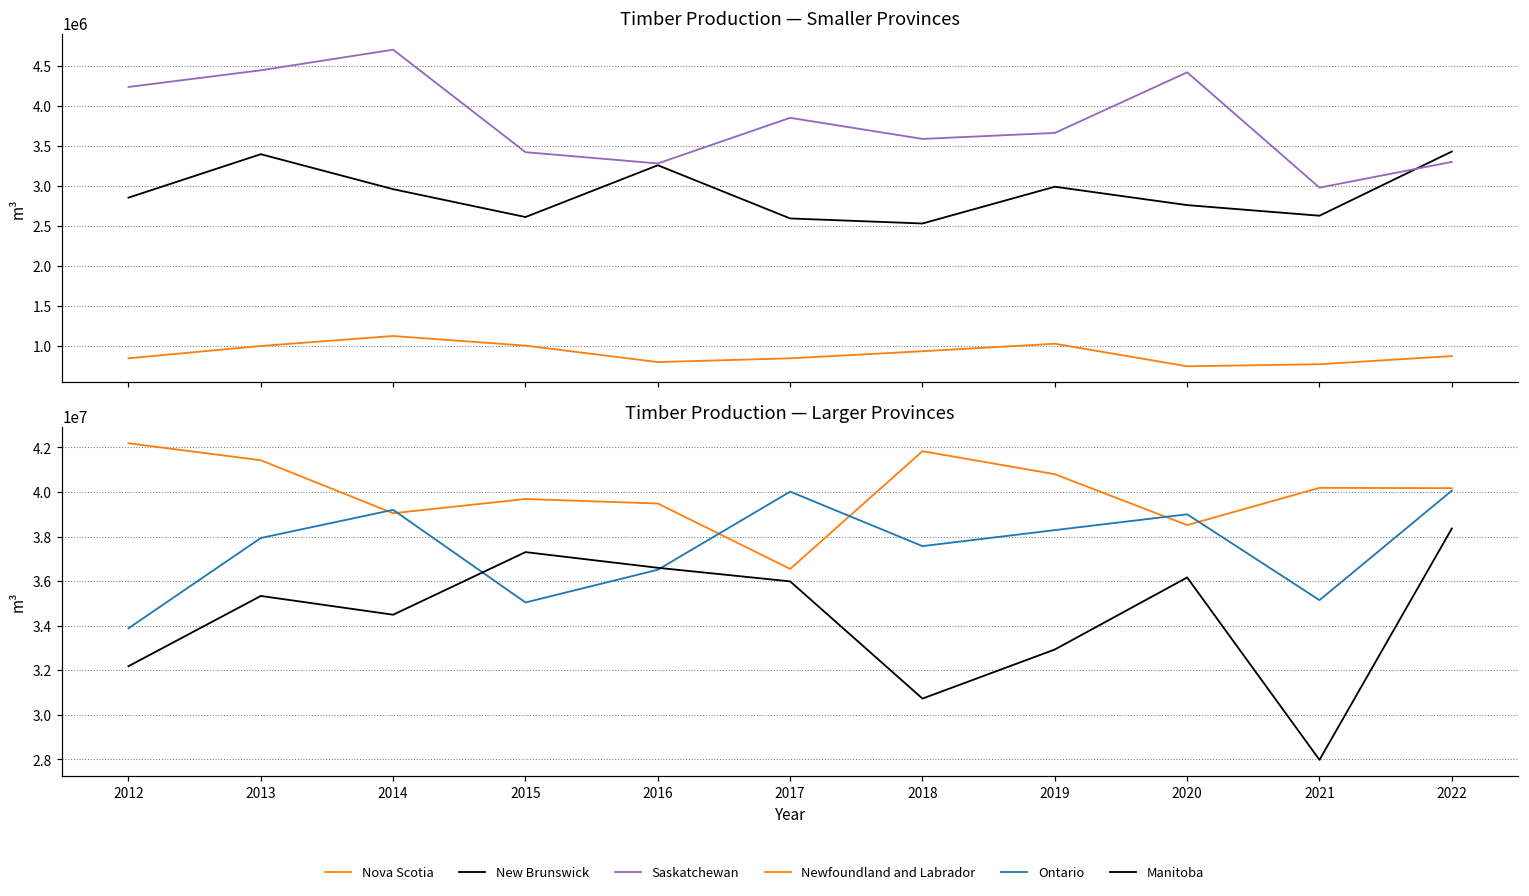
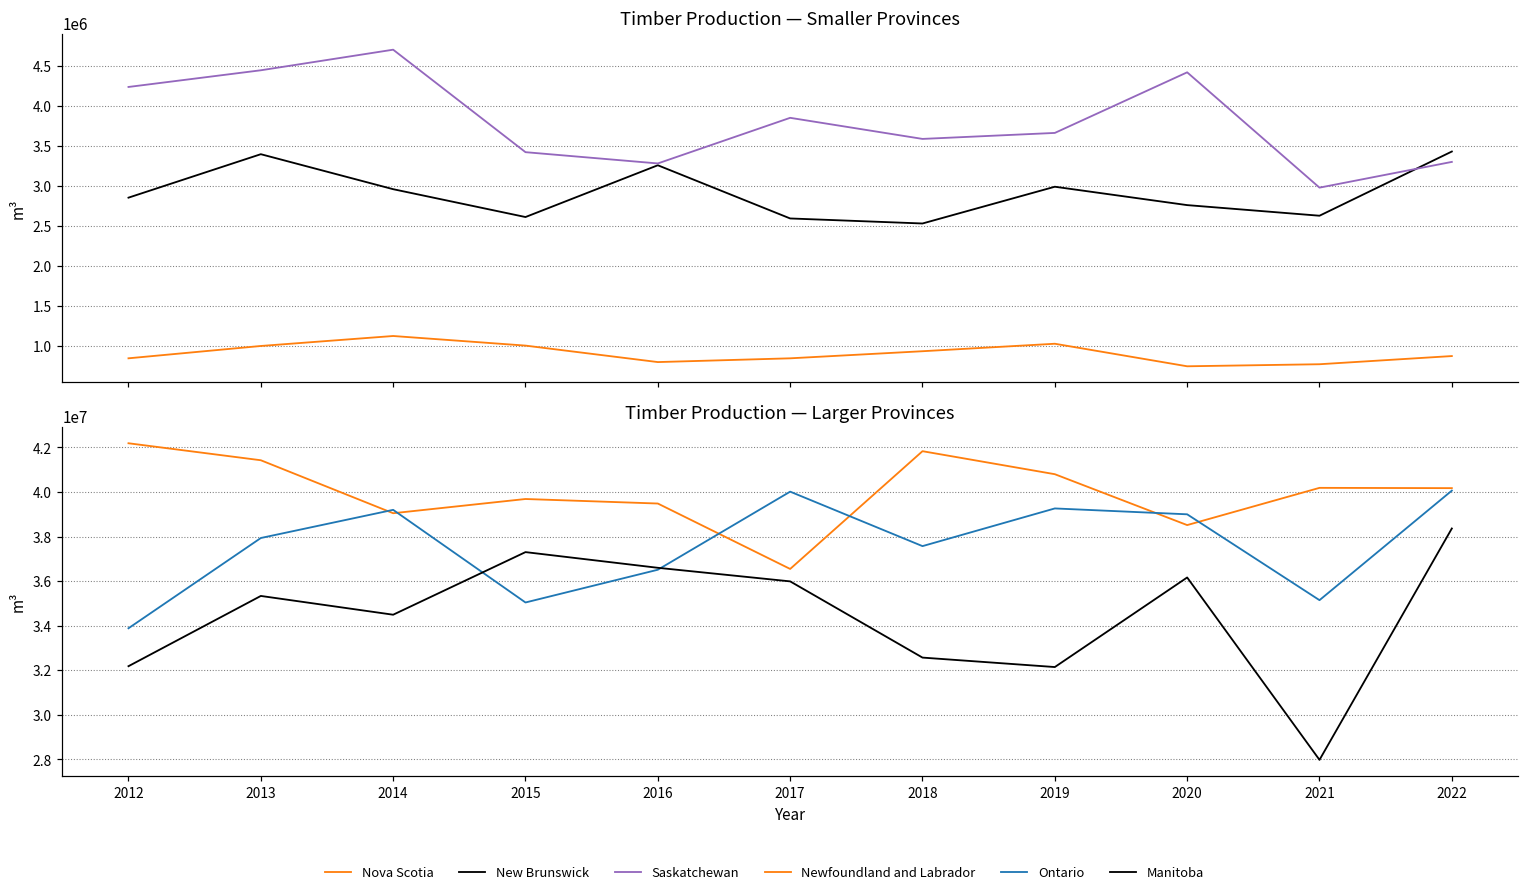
  {
    "Timber Production — Larger Provinces": {
      "Newfoundland and Labrador": {
        "2012": 42200000,
        "2013": 41400000,
        "2014": 39000000,
        "2015": 39700000,
        "2016": 39500000,
        "2017": 36500000,
        "2018": 41800000,
        "2019": 40800000,
        "2020": 38500000,
        "2021": 40200000
      },
      "Ontario": {
        "2012": 33900000,
        "2013": 37900000,
        "2014": 39200000,
        "2015": 35000000,
        "2017": 40000000,
        "2018": 37600000,
-       "2019": 38300000,
+       "2019": 39300000,
        "2020": 39000000,
        "2021": 35100000
      },
      "Manitoba": {
        "2012": 32200000,
        "2013": 35300000,
        "2014": 34500000,
        "2015": 37300000,
        "2017": 36000000,
-       "2018": 30700000,
-       "2019": 32900000,
+       "2018": 32600000,
+       "2019": 32100000,
        "2020": 36200000,
        "2021": 28000000,
        "2022": 38400000
      }
    }
  }
